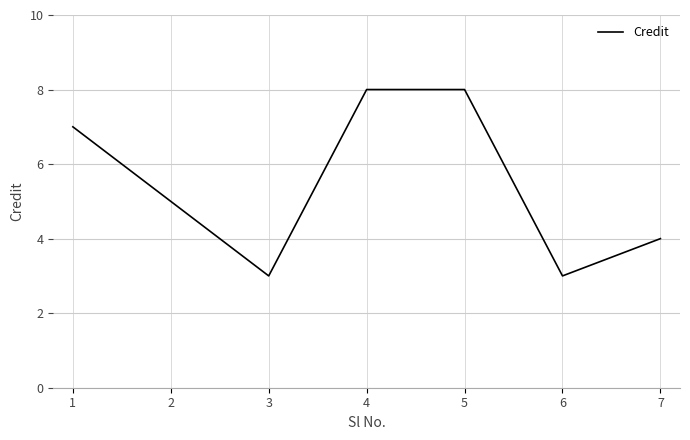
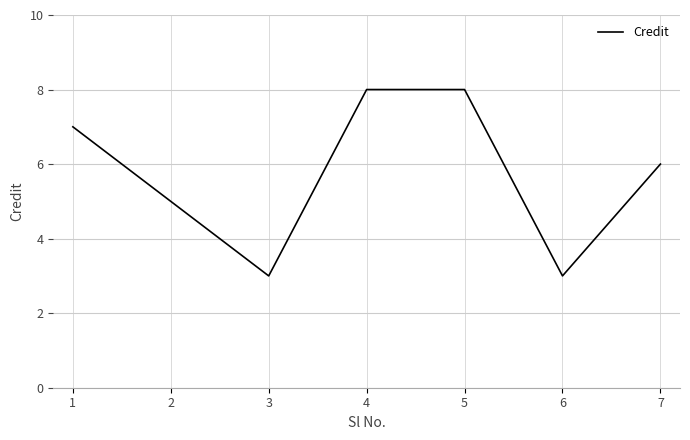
  {
    "1": 7,
    "2": 5,
    "3": 3,
    "4": 8,
    "5": 8,
    "6": 3,
-   "7": 4
+   "7": 6
  }
